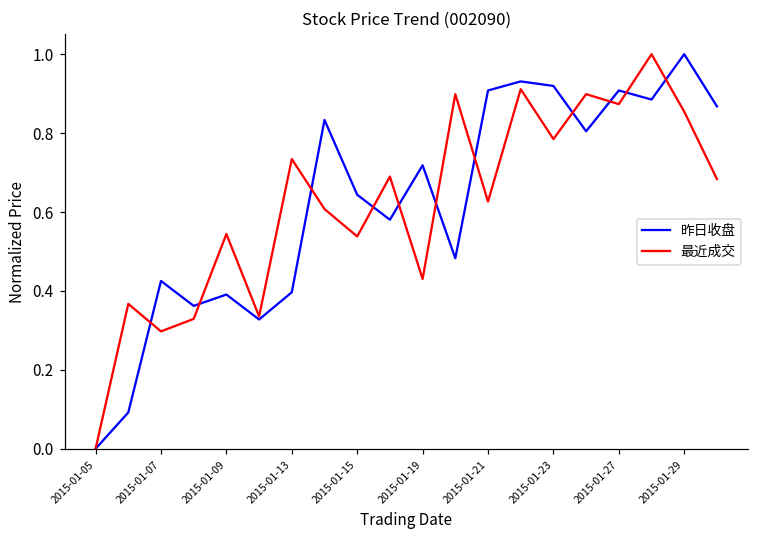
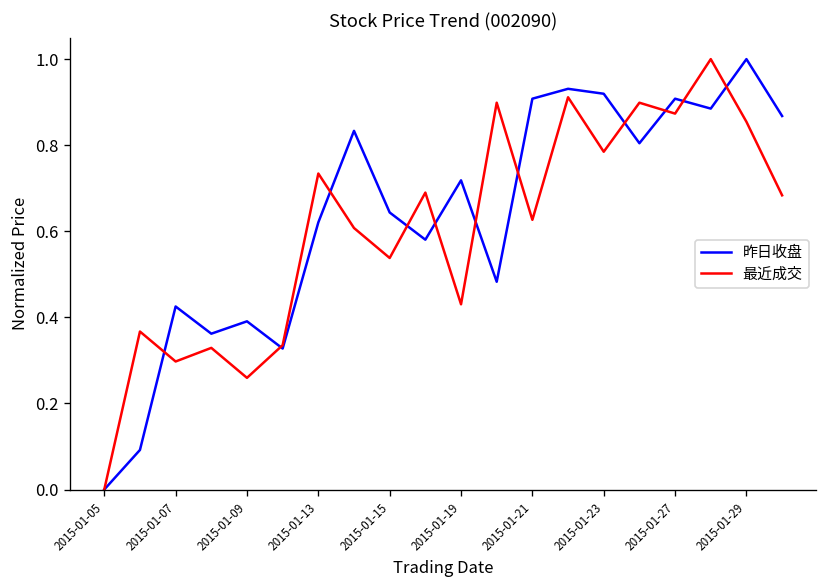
  {
    "昨日收盘": {
      "2015-01-07": 0.43,
      "2015-01-09": 0.39,
-     "2015-01-13": 0.40,
+     "2015-01-13": 0.62,
      "2015-01-15": 0.64,
      "2015-01-19": 0.72,
      "2015-01-21": 0.91,
      "2015-01-23": 0.92,
      "2015-01-27": 0.91,
      "2015-01-29": 1.00
    },
    "最近成交": {
      "2015-01-07": 0.30,
-     "2015-01-09": 0.54,
+     "2015-01-09": 0.26,
      "2015-01-13": 0.73,
      "2015-01-15": 0.54,
      "2015-01-19": 0.43,
      "2015-01-21": 0.63,
      "2015-01-23": 0.78,
      "2015-01-27": 0.87,
      "2015-01-29": 0.85
    }
  }
